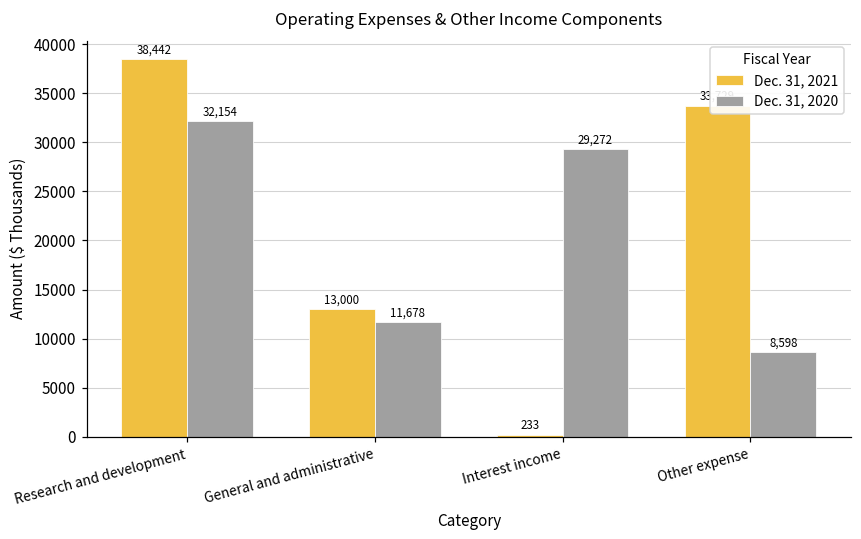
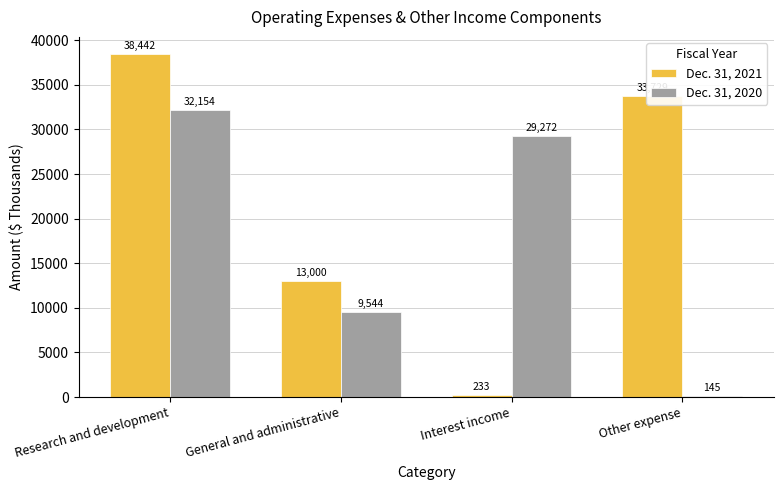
  {
    "Dec. 31, 2021": {
      "Research and development": "38,442",
      "General and administrative": "13,000",
      "Interest income": "233"
    },
    "Dec. 31, 2020": {
      "Research and development": "32,154",
-     "General and administrative": "11,678",
+     "General and administrative": "9,544",
      "Interest income": "29,272",
-     "Other expense": "8,598"
+     "Other expense": "145"
    }
  }
